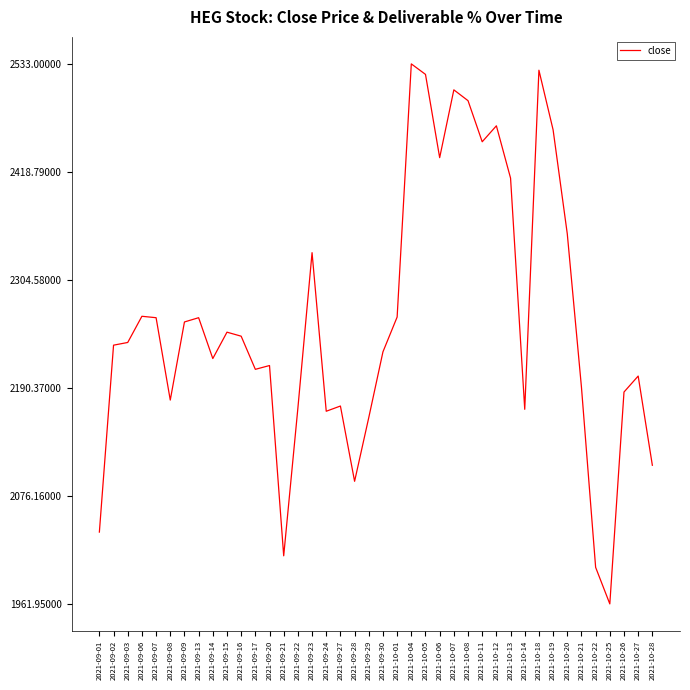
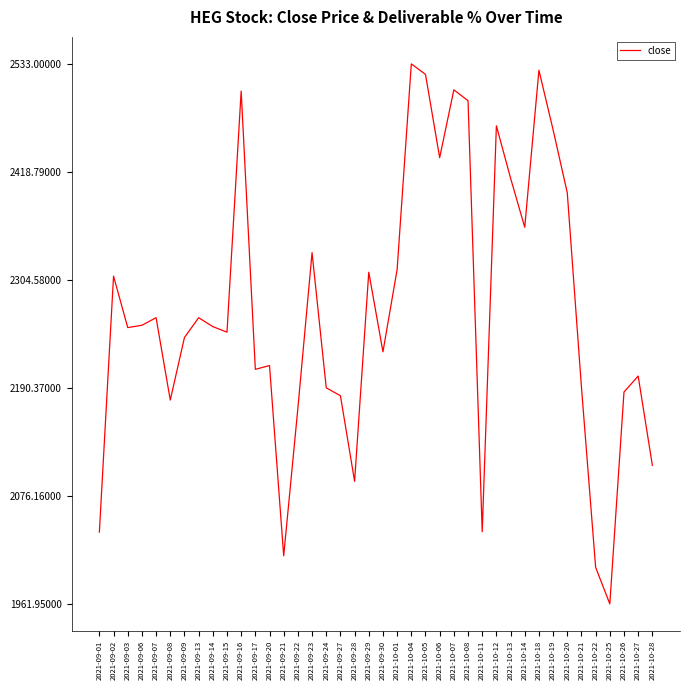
  {
    "2021-09-01": 2040,
-   "2021-09-02": 2240,
-   "2021-09-03": 2240,
-   "2021-09-06": 2270,
+   "2021-09-02": 2310,
+   "2021-09-03": 2250,
+   "2021-09-06": 2260,
    "2021-09-07": 2260,
    "2021-09-08": 2180,
-   "2021-09-09": 2260,
+   "2021-09-09": 2240,
    "2021-09-13": 2260,
-   "2021-09-14": 2220,
+   "2021-09-14": 2260,
    "2021-09-15": 2250,
-   "2021-09-16": 2250,
+   "2021-09-16": 2500,
    "2021-09-17": 2210,
    "2021-09-20": 2210,
    "2021-09-21": 2010,
    "2021-09-22": 2170,
    "2021-09-23": 2330,
-   "2021-09-24": 2170,
-   "2021-09-27": 2170,
+   "2021-09-24": 2190,
+   "2021-09-27": 2180,
    "2021-09-28": 2090,
-   "2021-09-29": 2160,
+   "2021-09-29": 2310,
    "2021-09-30": 2230,
-   "2021-10-01": 2270,
+   "2021-10-01": 2320,
    "2021-10-04": 2530,
    "2021-10-05": 2520,
    "2021-10-06": 2430,
    "2021-10-07": 2510,
    "2021-10-08": 2490,
-   "2021-10-11": 2450,
+   "2021-10-11": 2040,
    "2021-10-12": 2470,
    "2021-10-13": 2410,
-   "2021-10-14": 2170,
+   "2021-10-14": 2360,
    "2021-10-18": 2530,
    "2021-10-19": 2460,
-   "2021-10-20": 2350,
+   "2021-10-20": 2400,
    "2021-10-21": 2190,
    "2021-10-22": 2000,
    "2021-10-25": 1960,
    "2021-10-26": 2190,
    "2021-10-27": 2200,
    "2021-10-28": 2110
  }
